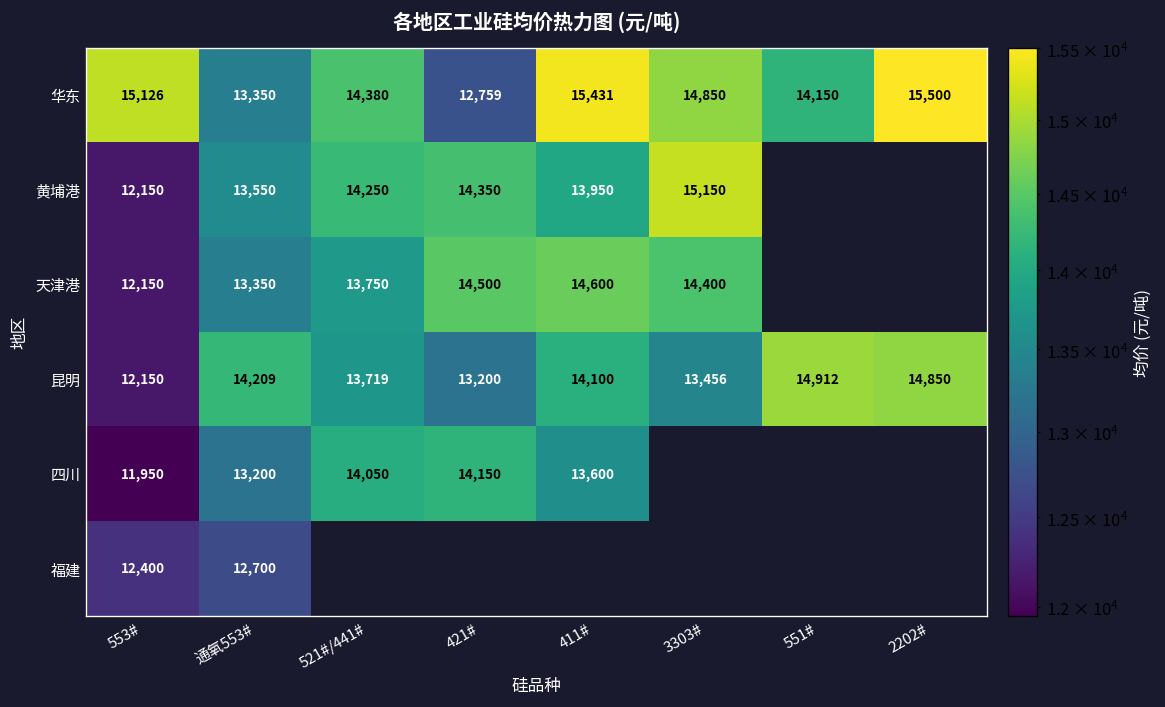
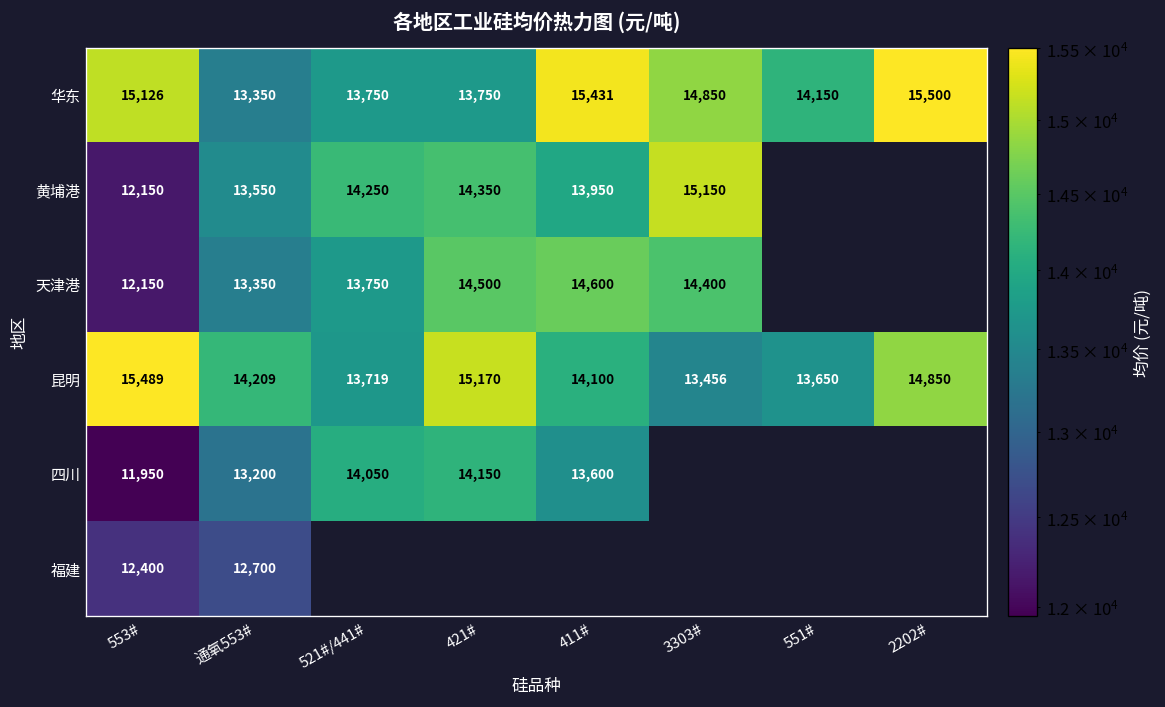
  {
    "华东": {
      "553#": "15,126",
      "通氧553#": "13,350",
-     "521#/441#": "14,380",
-     "421#": "12,759",
+     "521#/441#": "13,750",
+     "421#": "13,750",
      "411#": "15,431",
      "3303#": "14,850",
      "551#": "14,150",
      "2202#": "15,500"
    },
    "黄埔港": {
      "553#": "12,150",
      "通氧553#": "13,550",
      "521#/441#": "14,250",
      "421#": "14,350",
      "411#": "13,950",
      "3303#": "15,150"
    },
    "天津港": {
      "553#": "12,150",
      "通氧553#": "13,350",
      "521#/441#": "13,750",
      "421#": "14,500",
      "411#": "14,600",
      "3303#": "14,400"
    },
    "昆明": {
-     "553#": "12,150",
+     "553#": "15,489",
      "通氧553#": "14,209",
      "521#/441#": "13,719",
-     "421#": "13,200",
+     "421#": "15,170",
      "411#": "14,100",
      "3303#": "13,456",
-     "551#": "14,912",
+     "551#": "13,650",
      "2202#": "14,850"
    },
    "四川": {
      "553#": "11,950",
      "通氧553#": "13,200",
      "521#/441#": "14,050",
      "421#": "14,150",
      "411#": "13,600"
    },
    "福建": {
      "553#": "12,400",
      "通氧553#": "12,700"
    }
  }
